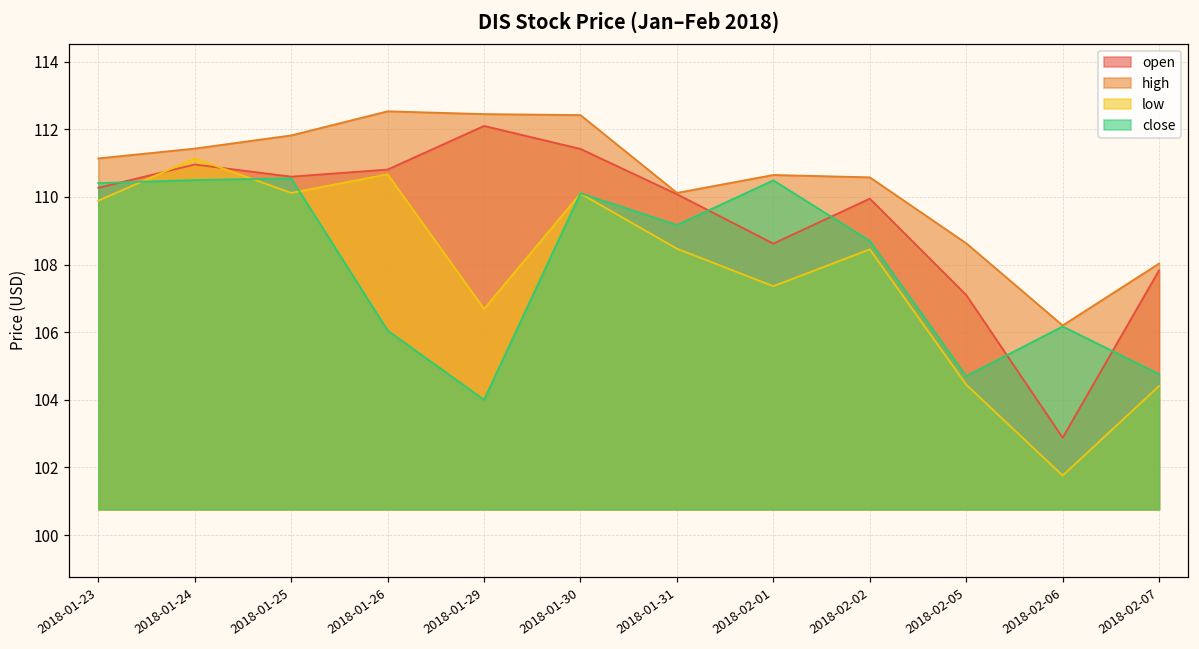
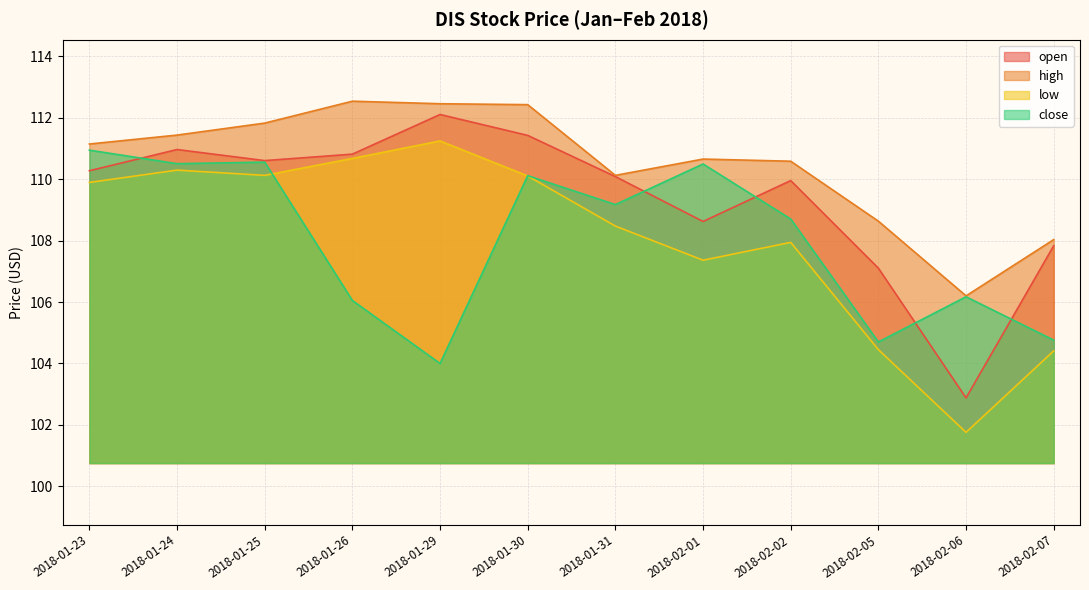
  {
    "low": {
      "2018-01-23": 109.9,
-     "2018-01-24": 111.1,
+     "2018-01-24": 110.3,
      "2018-01-25": 110.1,
      "2018-01-26": 110.7,
-     "2018-01-29": 106.7,
+     "2018-01-29": 111.2,
      "2018-01-31": 108.5,
      "2018-02-01": 107.4,
-     "2018-02-02": 108.5,
+     "2018-02-02": 107.9,
      "2018-02-05": 104.5,
      "2018-02-06": 101.8,
      "2018-02-07": 104.4
    },
    "close": {
-     "2018-01-23": 110.4,
+     "2018-01-23": 110.9,
      "2018-01-24": 110.5,
      "2018-01-26": 106.1,
      "2018-01-29": 104.0,
      "2018-01-31": 109.2,
      "2018-02-01": 110.5,
      "2018-02-02": 108.7,
      "2018-02-05": 104.7,
      "2018-02-07": 104.8
    }
  }
